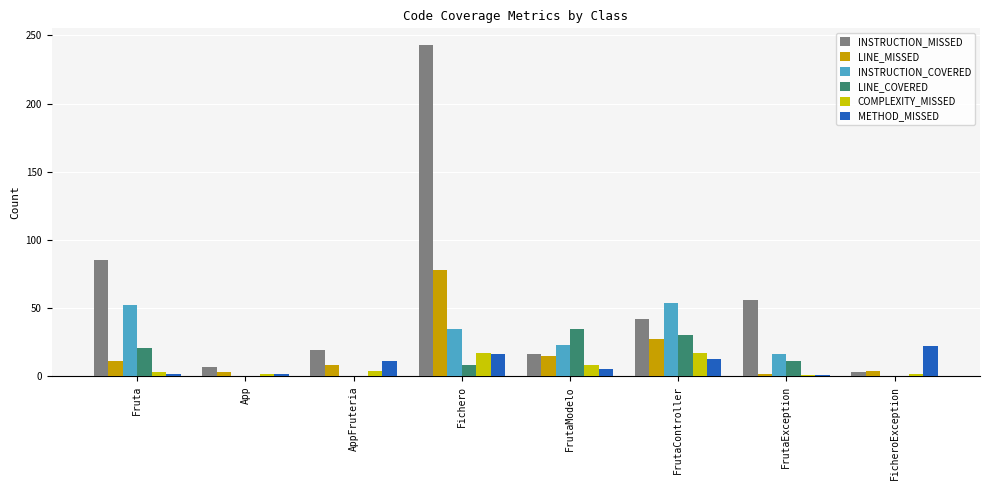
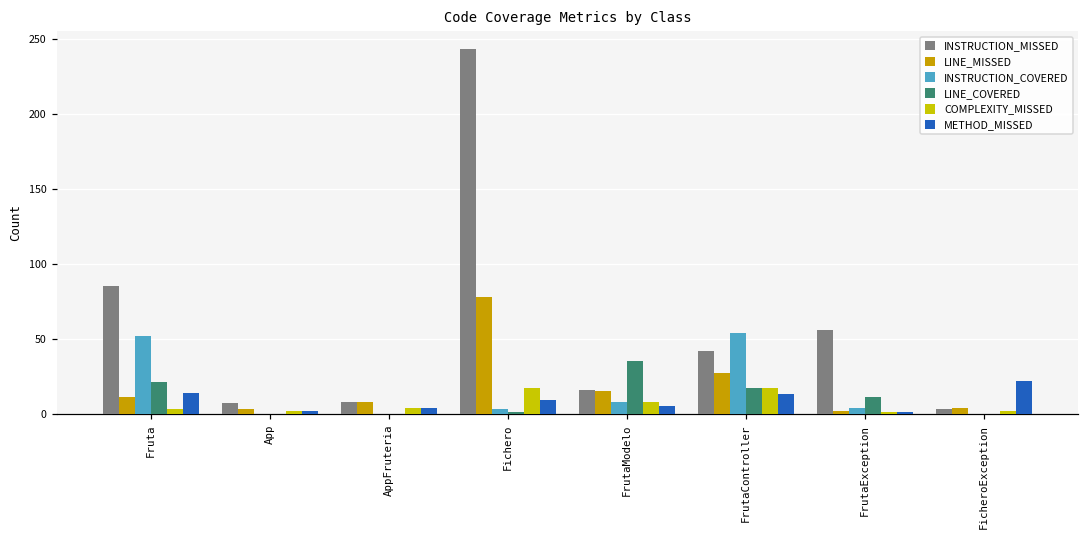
  {
    "INSTRUCTION_MISSED": {
      "Fruta": 85,
      "App": 7,
-     "AppFruteria": 19,
+     "AppFruteria": 8,
      "Fichero": 243,
      "FrutaModelo": 16,
      "FrutaController": 42,
      "FrutaException": 56,
      "FicheroException": 3
    },
    "INSTRUCTION_COVERED": {
      "Fruta": 52,
      "App": 0,
      "AppFruteria": 0,
-     "Fichero": 35,
-     "FrutaModelo": 23,
+     "Fichero": 3,
+     "FrutaModelo": 8,
      "FrutaController": 54,
-     "FrutaException": 16,
+     "FrutaException": 4,
      "FicheroException": 0
    },
    "LINE_COVERED": {
      "Fruta": 21,
      "App": 0,
      "AppFruteria": 0,
-     "Fichero": 8,
+     "Fichero": 1,
      "FrutaModelo": 35,
-     "FrutaController": 30,
+     "FrutaController": 17,
      "FrutaException": 11,
      "FicheroException": 0
    },
    "METHOD_MISSED": {
-     "Fruta": 2,
+     "Fruta": 14,
      "App": 2,
-     "AppFruteria": 11,
-     "Fichero": 16,
+     "AppFruteria": 4,
+     "Fichero": 9,
      "FrutaModelo": 5,
      "FrutaController": 13,
      "FicheroException": 22
    }
  }
